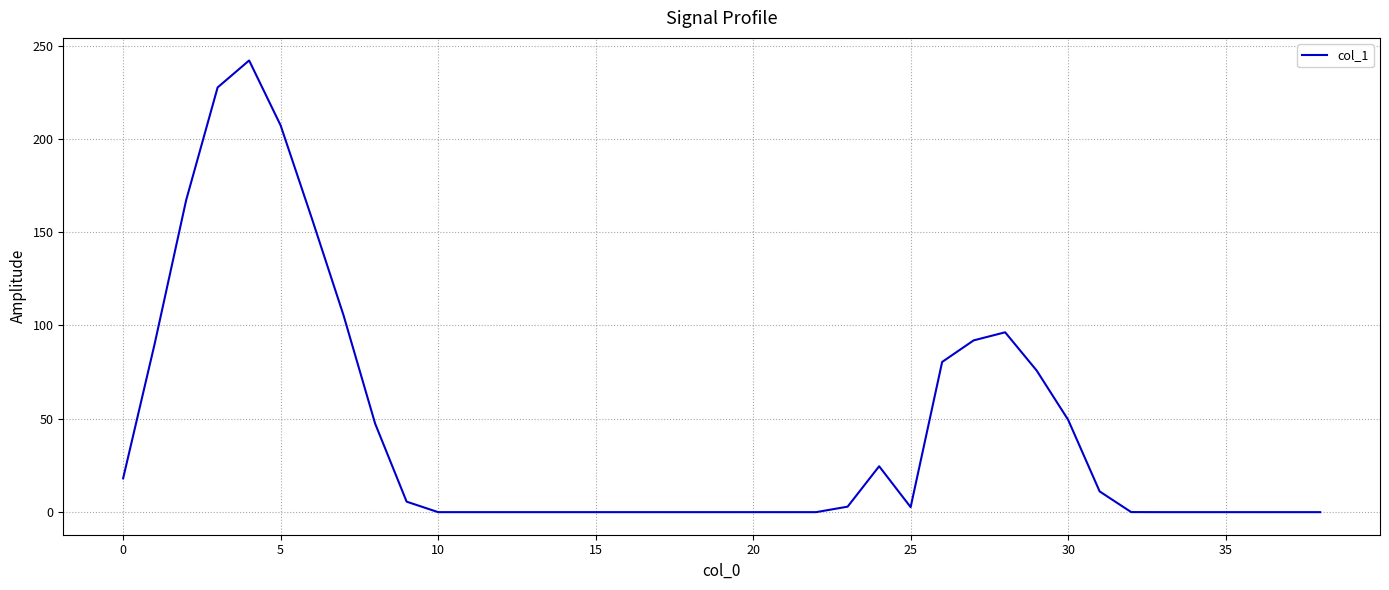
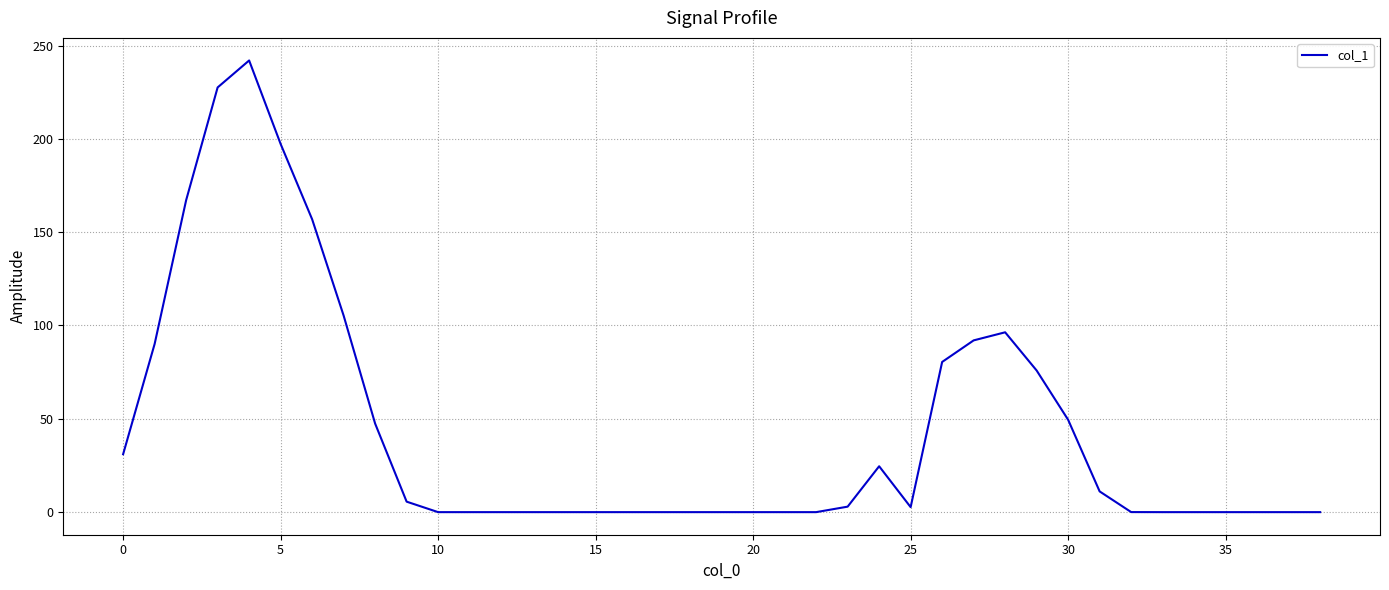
  {
-   "0": 18,
-   "5": 207,
+   "0": 31,
+   "5": 197,
    "10": 0,
    "15": 0,
    "20": 0,
    "25": 3,
    "30": 49,
    "35": 0
  }
